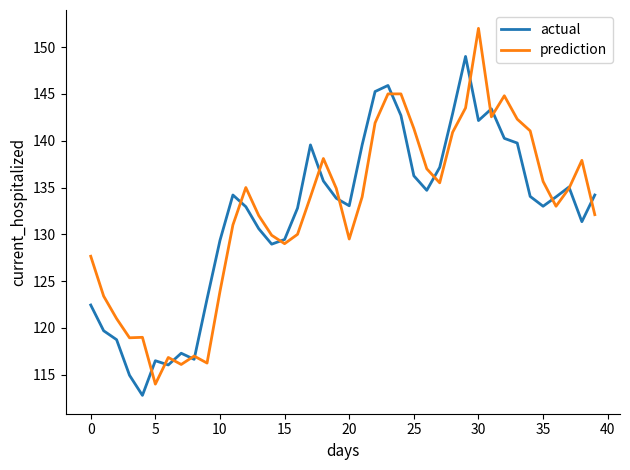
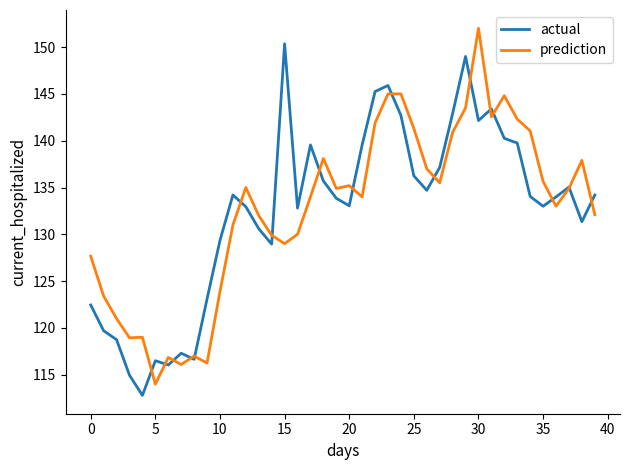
  {
    "actual": {
      "0": 122,
      "5": 117,
      "10": 129,
-     "15": 129,
+     "15": 150,
      "20": 133,
      "25": 136,
      "30": 142,
      "35": 133
    },
    "prediction": {
      "0": 128,
      "5": 114,
      "10": 124,
      "15": 129,
-     "20": 130,
+     "20": 135,
      "25": 141,
      "30": 152,
      "35": 136
    }
  }
